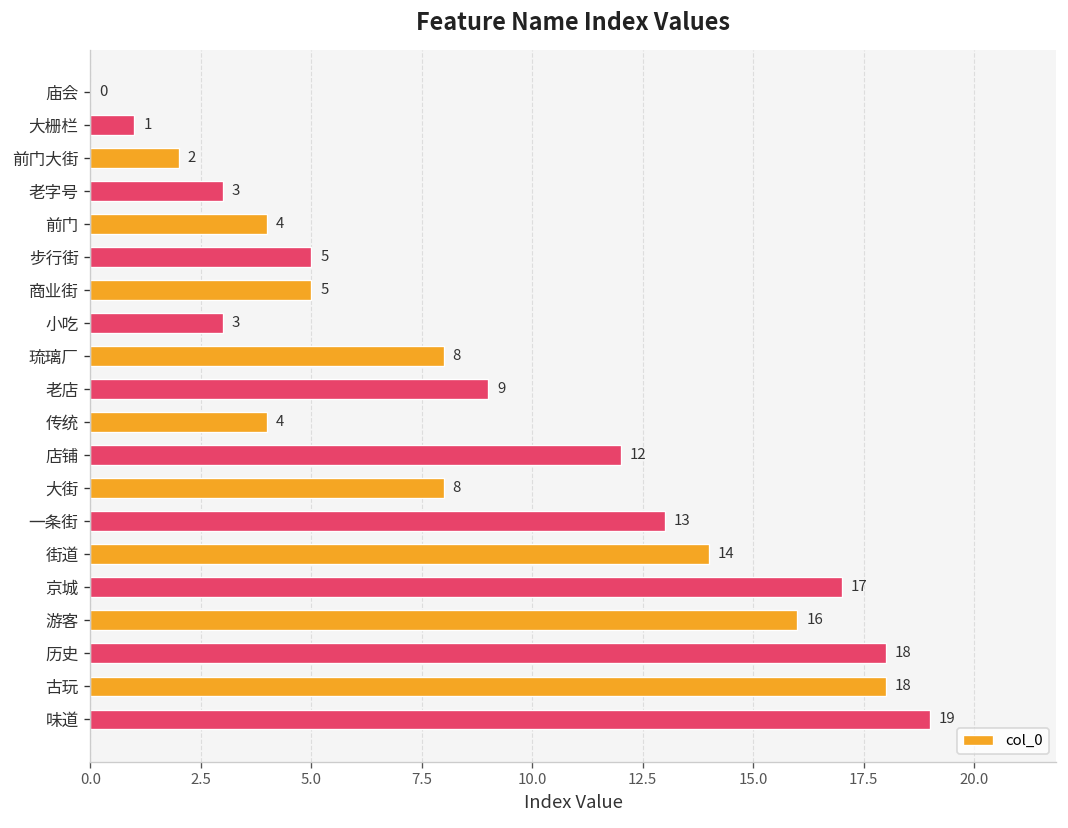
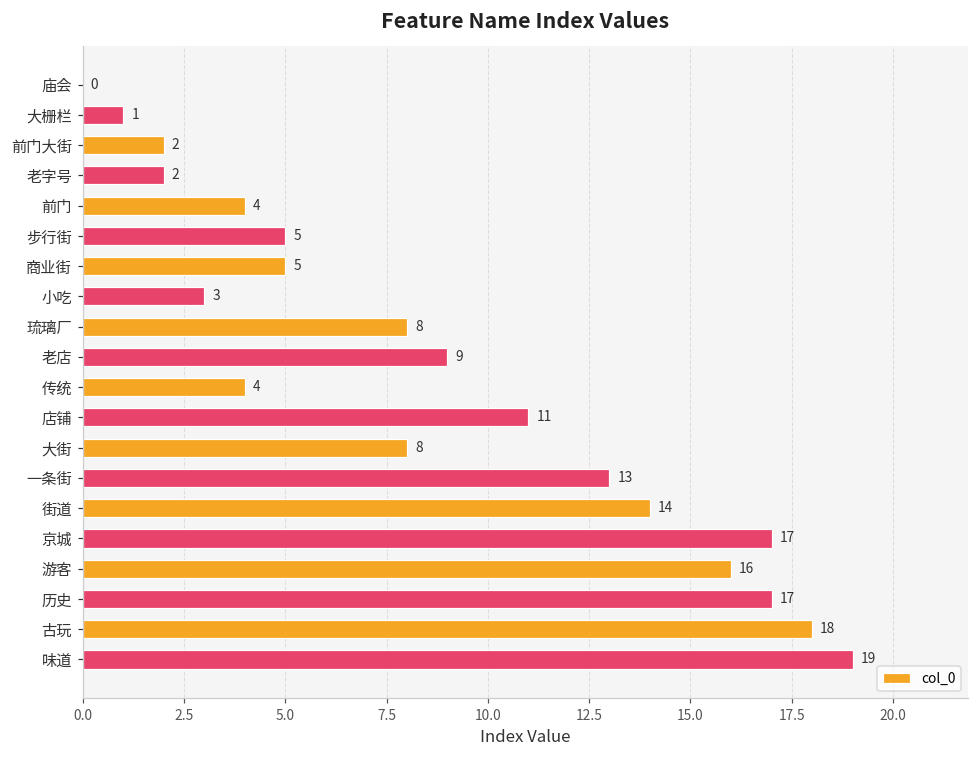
  {
    "庙会": 0,
    "大栅栏": 1,
    "前门大街": 2,
-   "老字号": 3,
+   "老字号": 2,
    "前门": 4,
    "步行街": 5,
    "商业街": 5,
    "小吃": 3,
    "琉璃厂": 8,
    "老店": 9,
    "传统": 4,
-   "店铺": 12,
+   "店铺": 11,
    "大街": 8,
    "一条街": 13,
    "街道": 14,
    "京城": 17,
    "游客": 16,
-   "历史": 18,
+   "历史": 17,
    "古玩": 18,
    "味道": 19
  }
